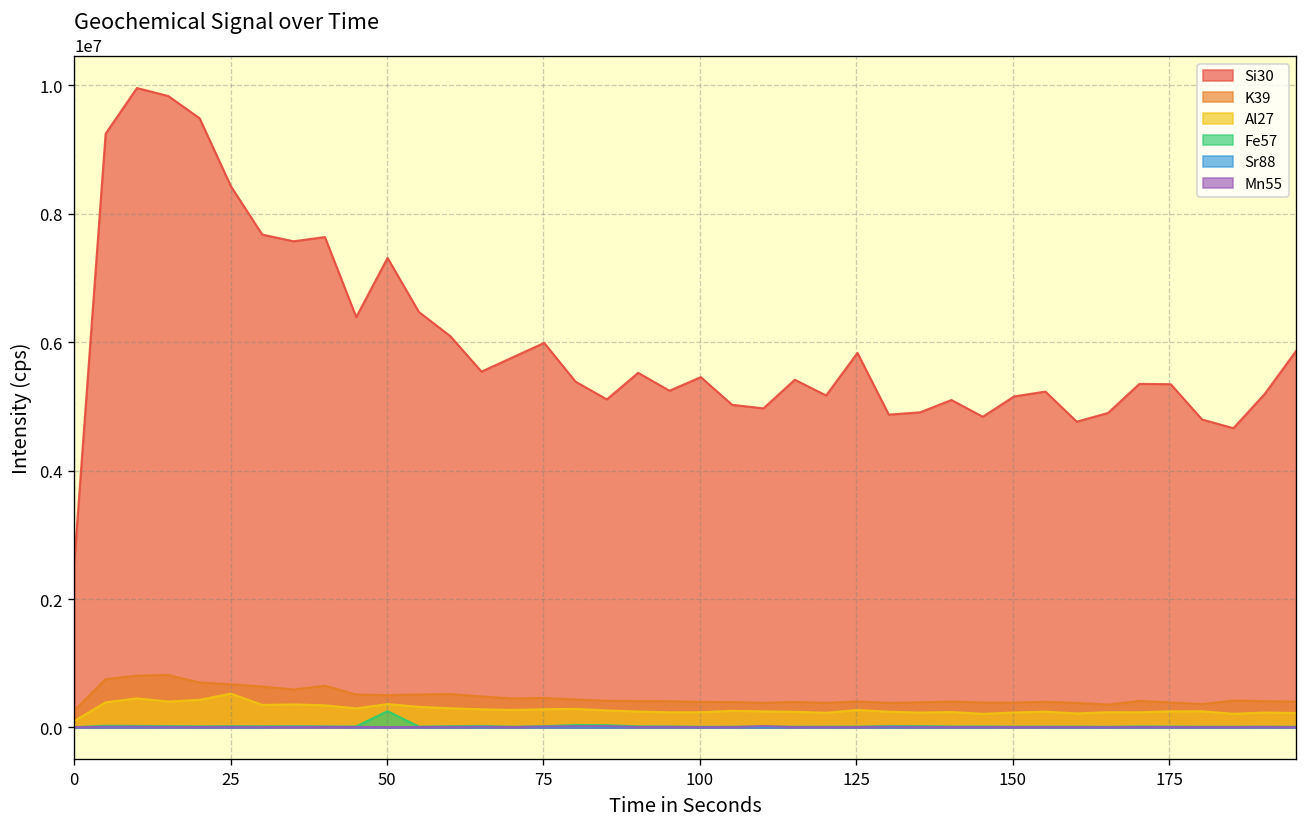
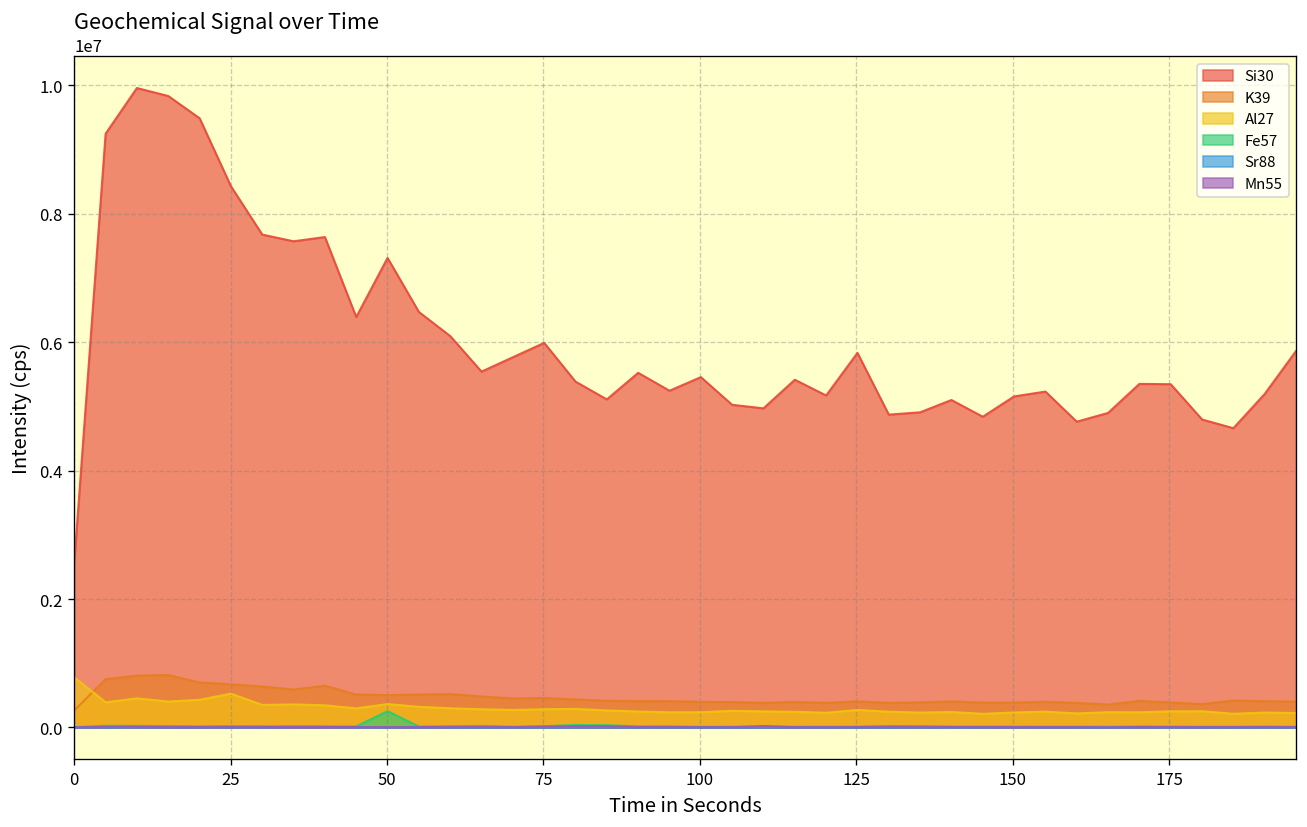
  {
    "Al27": {
-     "0": 100000,
+     "0": 800000,
      "25": 500000,
      "50": 400000
    },
    "Fe57": {
      "50": 300000
    }
  }
